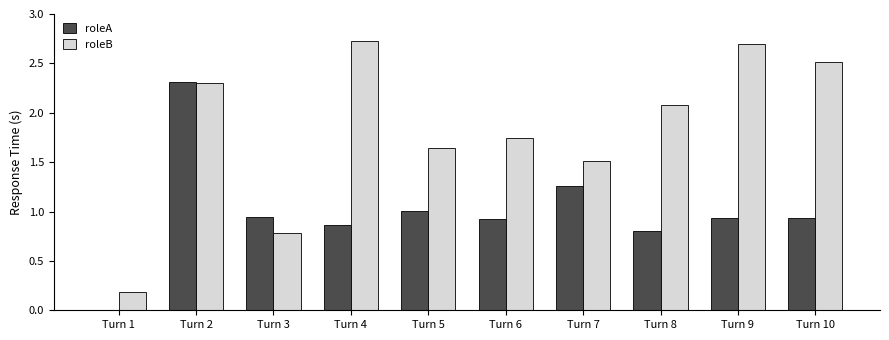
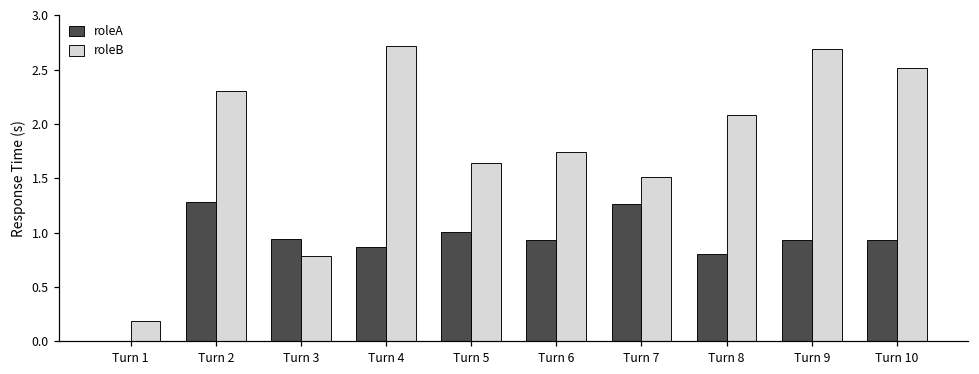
  {
    "roleA": {
      "Turn 1": 0.0,
-     "Turn 2": 2.3,
+     "Turn 2": 1.3,
      "Turn 3": 0.9,
      "Turn 4": 0.9,
      "Turn 5": 1.0,
      "Turn 6": 0.9,
      "Turn 7": 1.3,
      "Turn 8": 0.8,
      "Turn 9": 0.9,
      "Turn 10": 0.9
    },
    "roleB": {
      "Turn 1": 0.2,
      "Turn 2": 2.3,
      "Turn 3": 0.8,
      "Turn 4": 2.7,
      "Turn 5": 1.6,
      "Turn 6": 1.7,
      "Turn 7": 1.5,
      "Turn 8": 2.1,
      "Turn 9": 2.7,
      "Turn 10": 2.5
    }
  }
